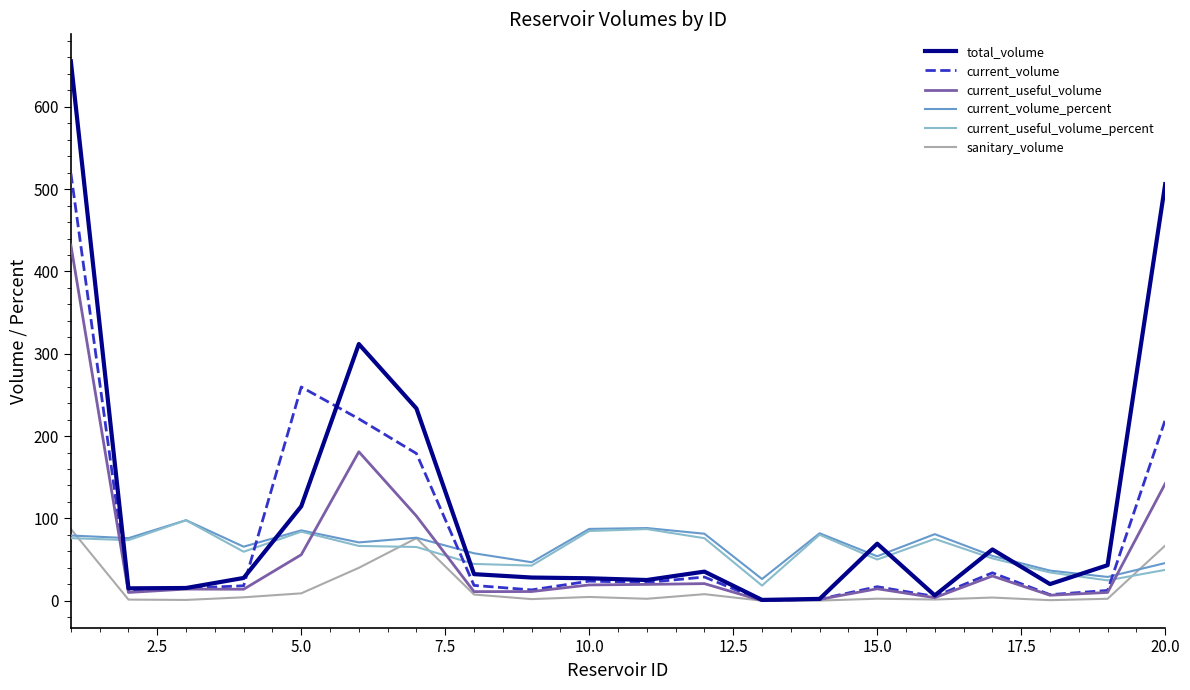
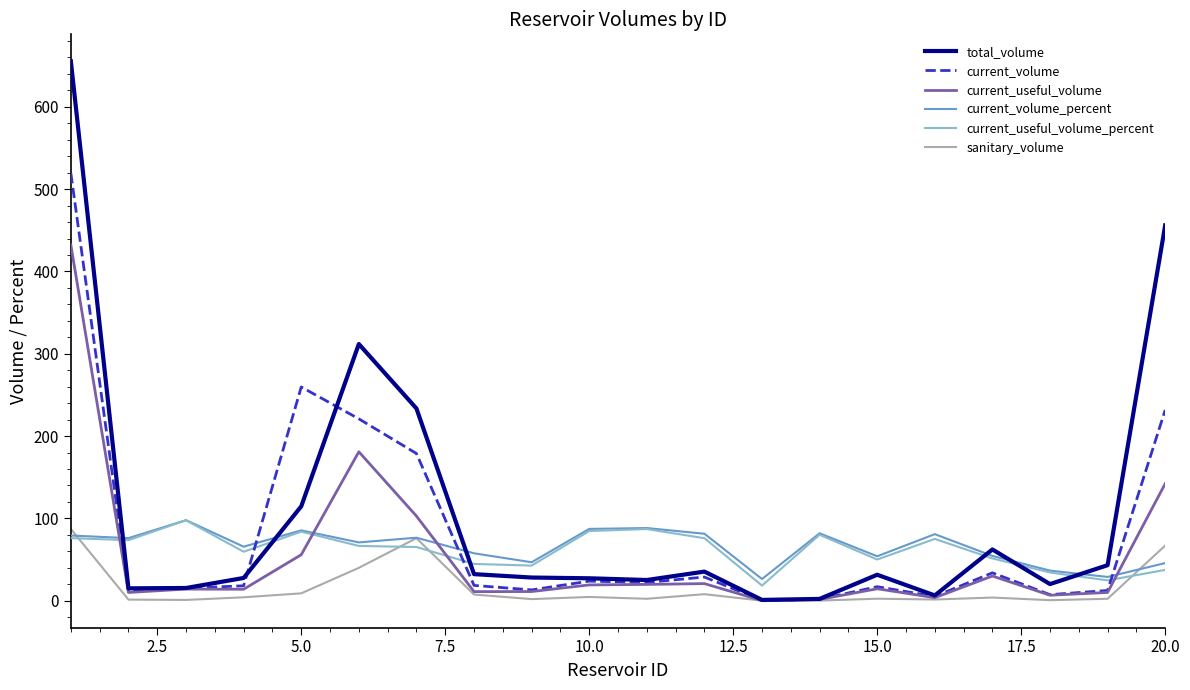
  {
    "total_volume": {
      "5.0": 110,
      "10.0": 30,
-     "15.0": 70,
-     "20.0": 510
+     "15.0": 30,
+     "20.0": 460
    },
    "current_volume": {
      "5.0": 260,
      "10.0": 20,
-     "20.0": 220
+     "20.0": 230
    },
    "current_useful_volume": {
      "5.0": 60,
      "10.0": 20,
      "20.0": 140
    }
  }
